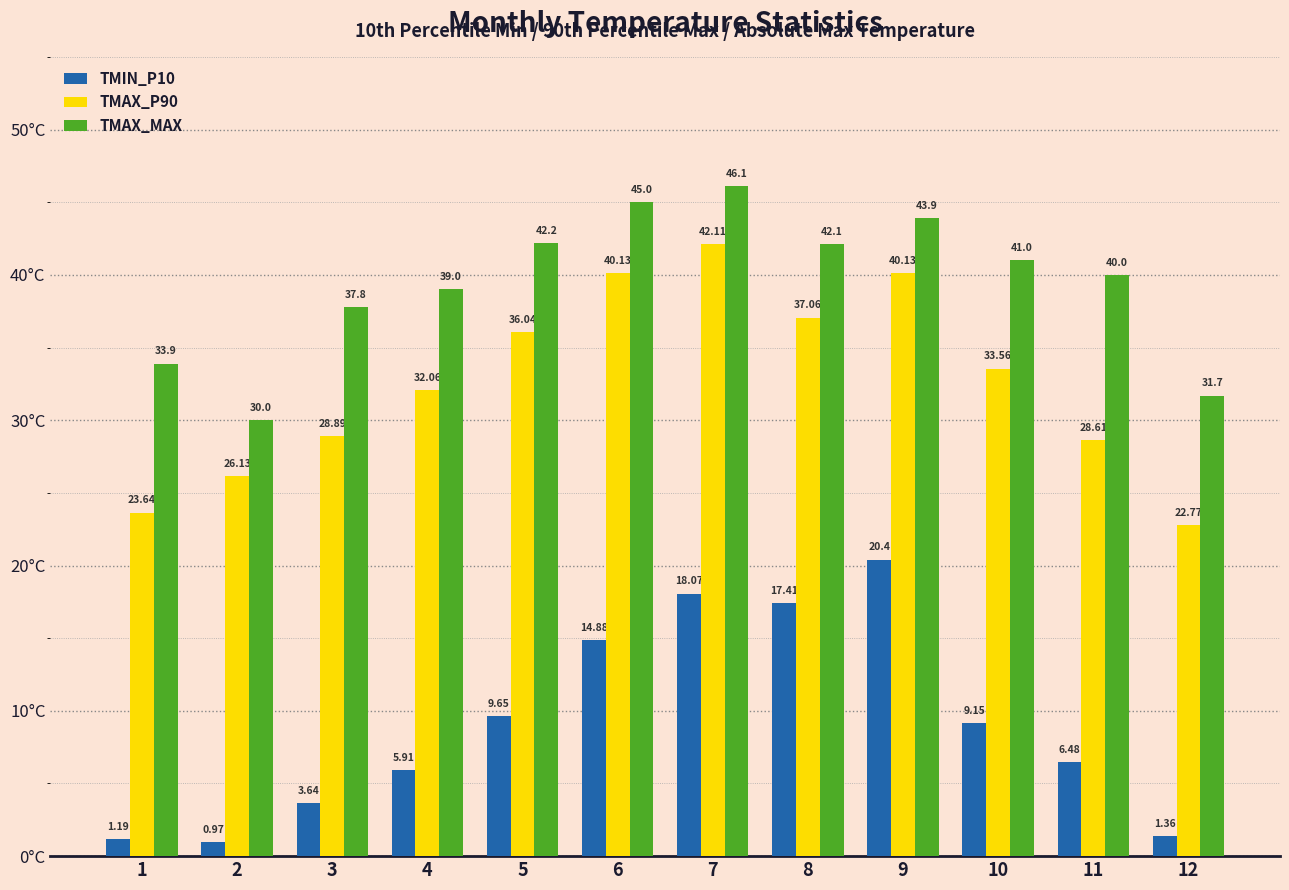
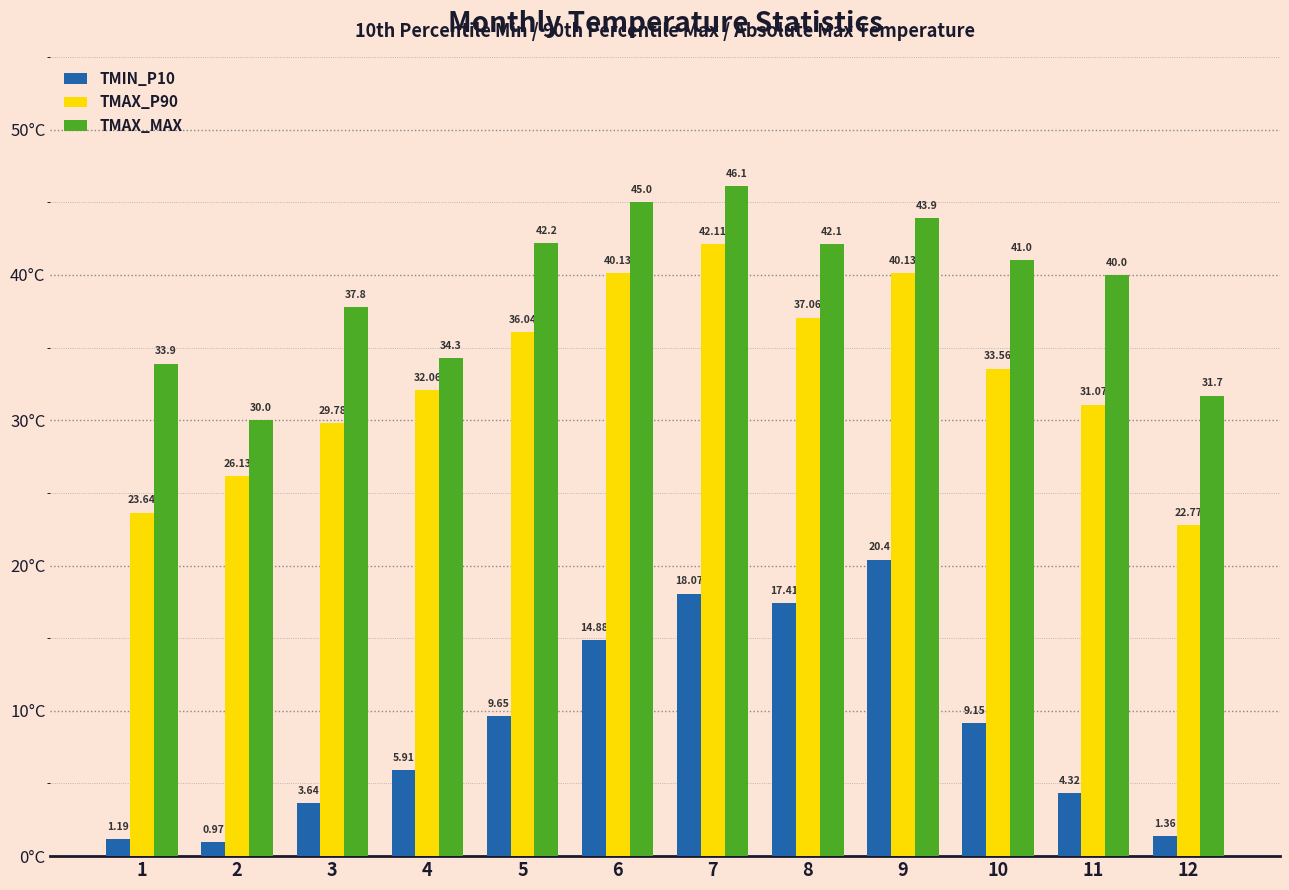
  {
    "TMIN_P10": {
      "1": 1.19,
      "2": 0.97,
      "3": 3.64,
      "4": 5.91,
      "5": 9.65,
      "6": 14.88,
      "7": 18.07,
      "8": 17.41,
      "9": 20.4,
      "10": 9.15,
-     "11": 6.48,
+     "11": 4.32,
      "12": 1.36
    },
    "TMAX_P90": {
      "1": 23.64,
      "2": 26.13,
-     "3": 28.89,
+     "3": 29.78,
      "4": 32.06,
      "5": 36.04,
      "6": 40.13,
      "7": 42.11,
      "8": 37.06,
      "9": 40.13,
      "10": 33.56,
-     "11": 28.61,
+     "11": 31.07,
      "12": 22.77
    },
    "TMAX_MAX": {
      "1": 33.9,
      "2": 30.0,
      "3": 37.8,
-     "4": 39.0,
+     "4": 34.3,
      "5": 42.2,
      "6": 45.0,
      "7": 46.1,
      "8": 42.1,
      "9": 43.9,
      "10": 41.0,
      "11": 40.0,
      "12": 31.7
    }
  }
